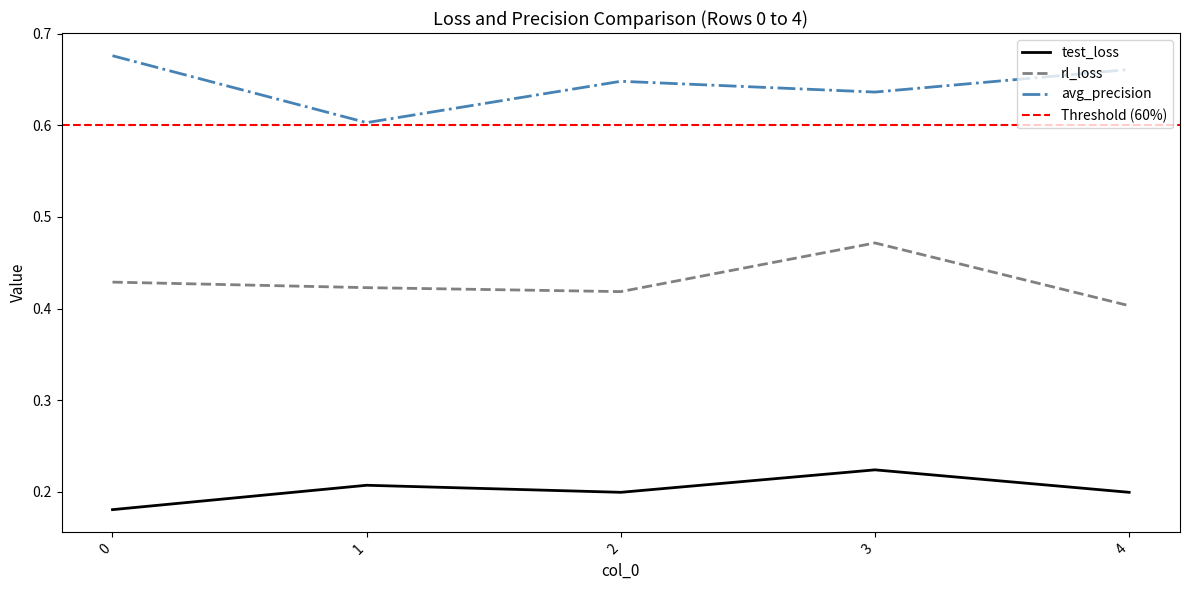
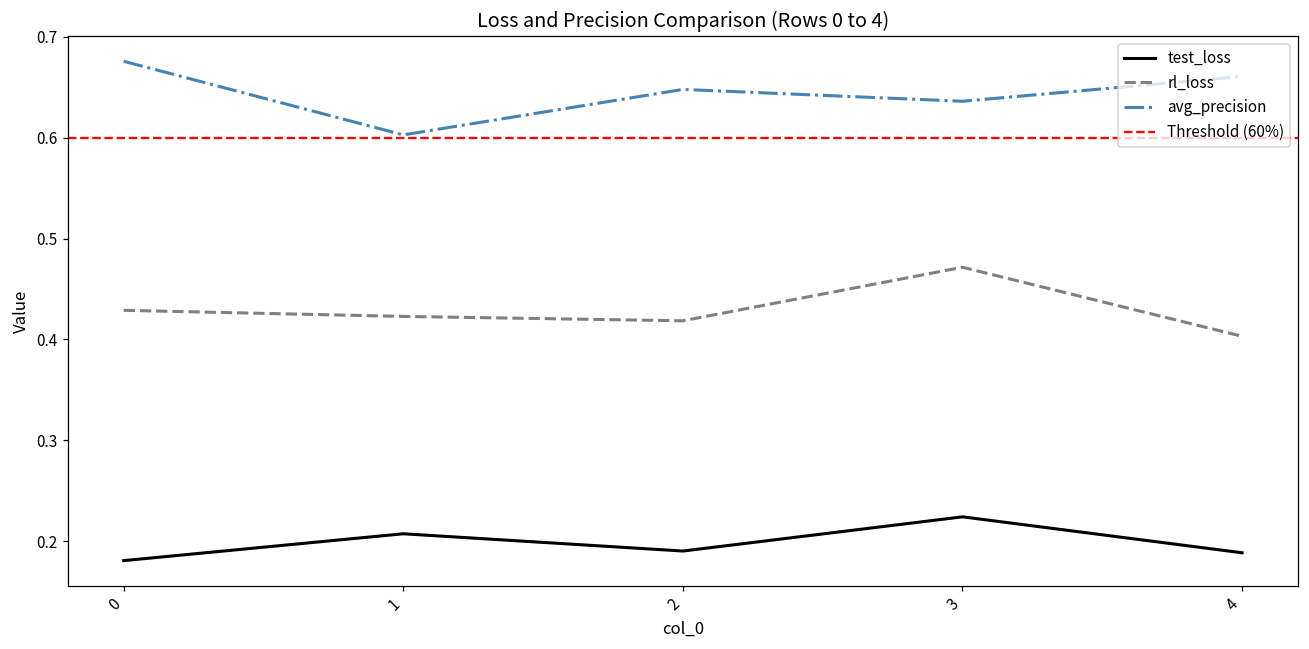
  {
    "test_loss": {
      "0": 0.18,
      "1": 0.21,
-     "2": 0.20,
+     "2": 0.19,
      "3": 0.22,
-     "4": 0.20
+     "4": 0.19
    },
    "rl_loss": {
      "0": 0.43,
      "1": 0.42,
      "2": 0.42,
      "3": 0.47,
      "4": 0.40
    },
    "avg_precision": {
      "0": 0.68,
      "1": 0.60,
      "2": 0.65,
      "3": 0.64
    }
  }
